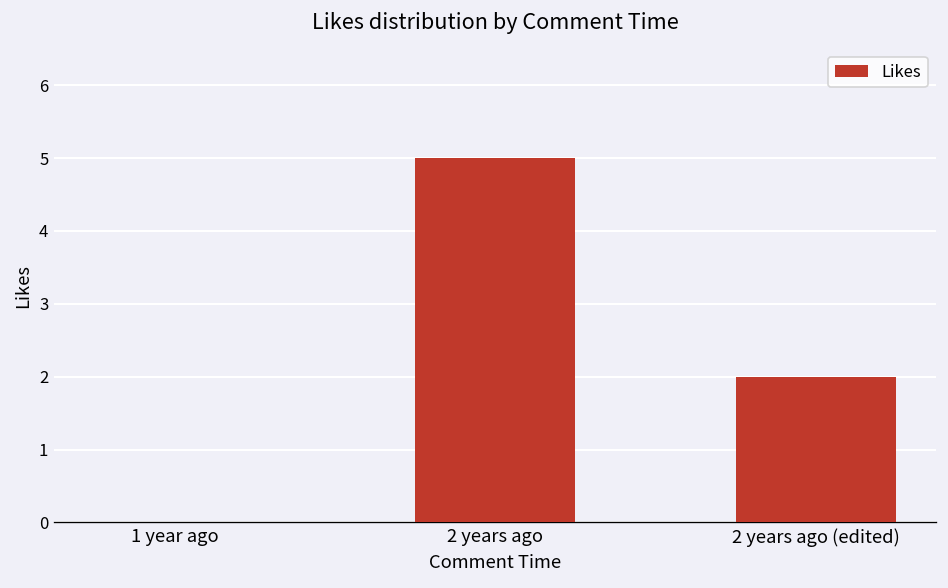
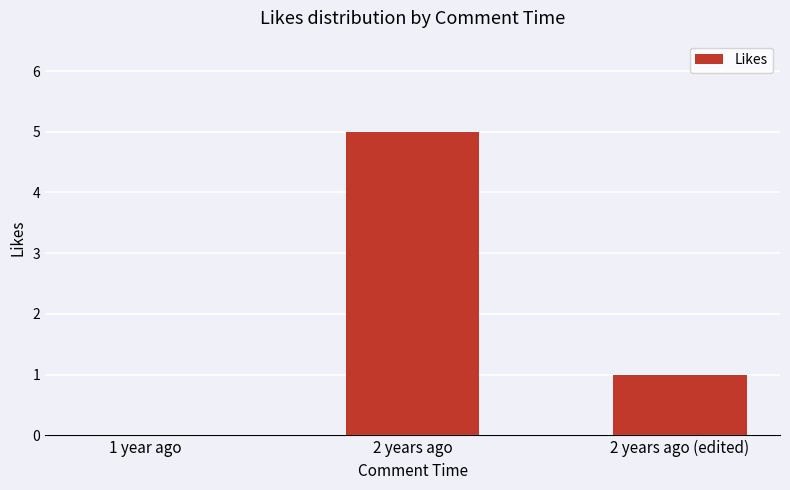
  {
    "1 year ago": 0,
    "2 years ago": 5,
-   "2 years ago (edited)": 2
+   "2 years ago (edited)": 1
  }
